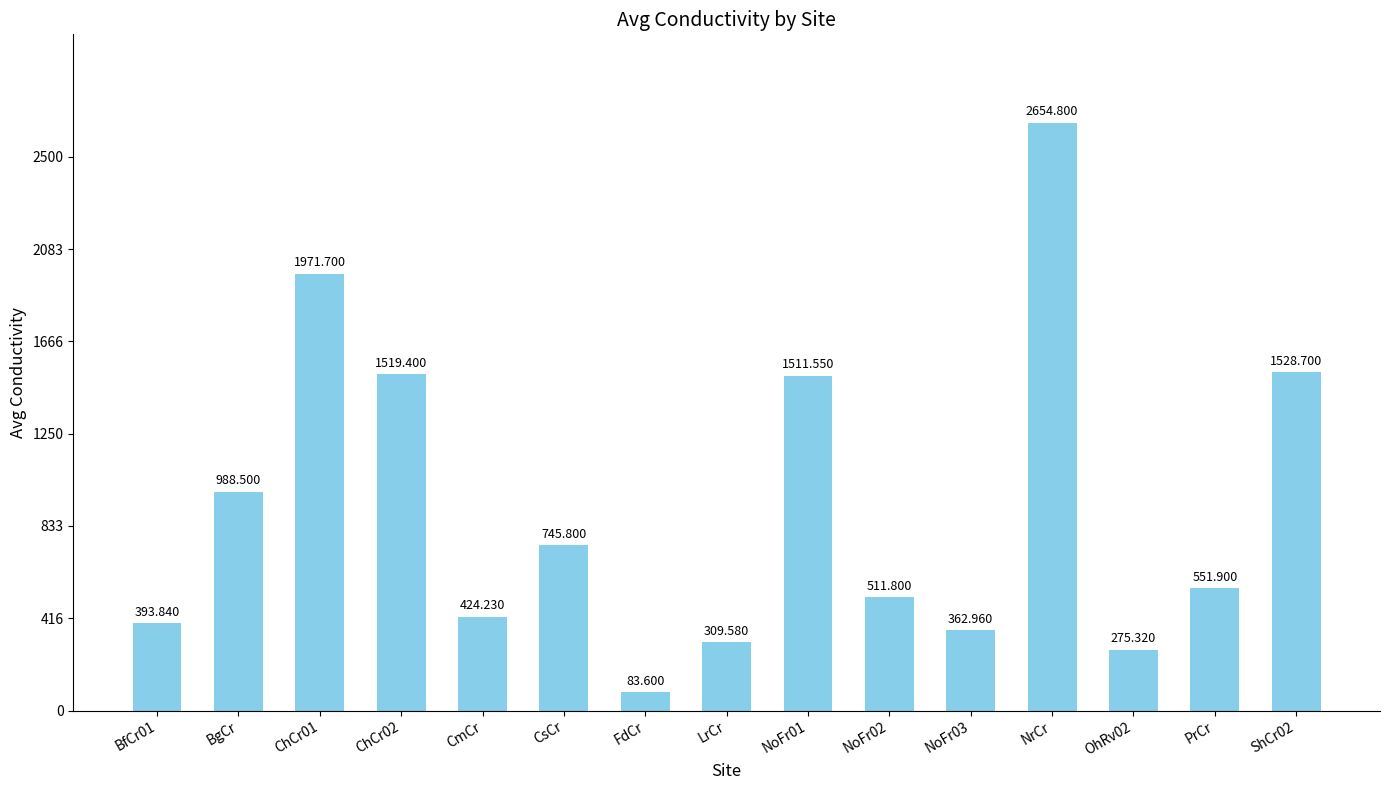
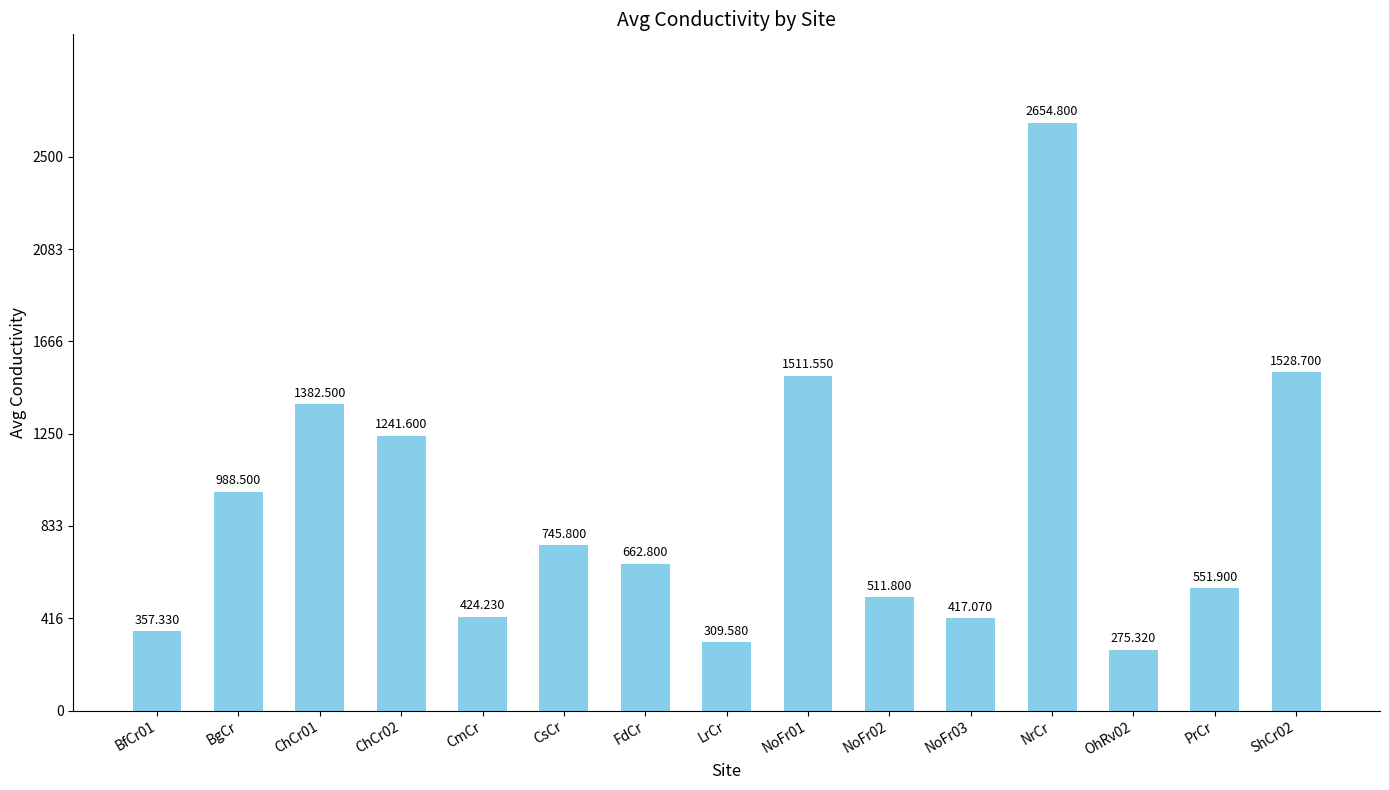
  {
-   "BfCr01": 393.840,
+   "BfCr01": 357.330,
    "BgCr": 988.500,
-   "ChCr01": 1971.700,
-   "ChCr02": 1519.400,
+   "ChCr01": 1382.500,
+   "ChCr02": 1241.600,
    "CmCr": 424.230,
    "CsCr": 745.800,
-   "FdCr": 83.600,
+   "FdCr": 662.800,
    "LrCr": 309.580,
    "NoFr01": 1511.550,
    "NoFr02": 511.800,
-   "NoFr03": 362.960,
+   "NoFr03": 417.070,
    "NrCr": 2654.800,
    "OhRv02": 275.320,
    "PrCr": 551.900,
    "ShCr02": 1528.700
  }
